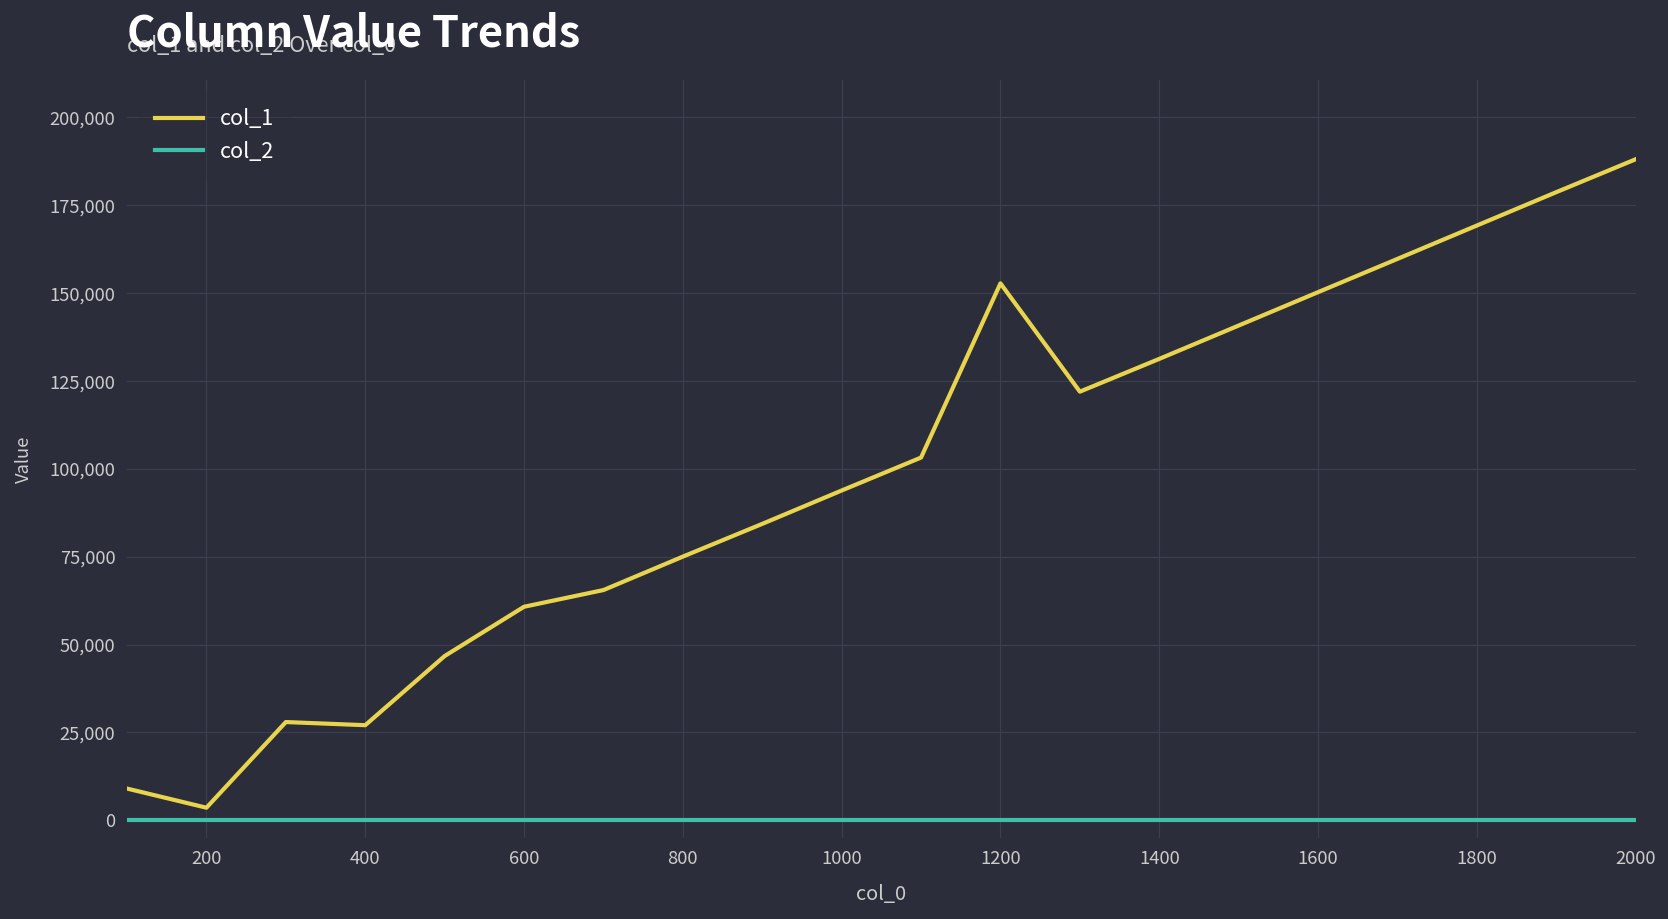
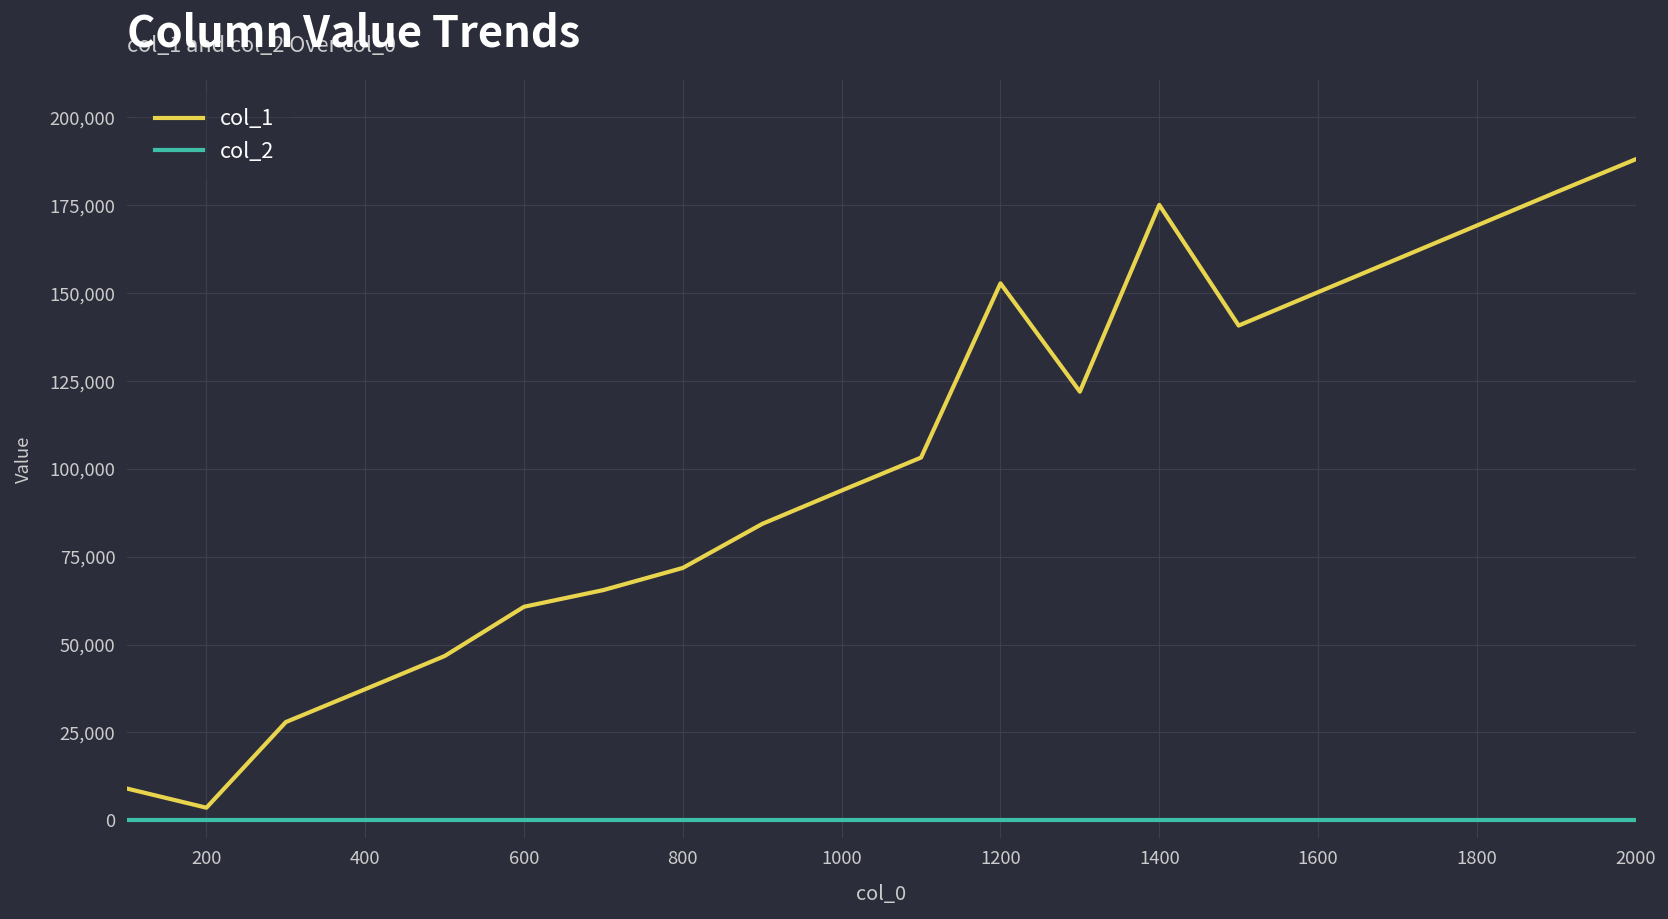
  {
    "col_1": {
      "200": "4,000",
-     "400": "27,000",
+     "400": "37,000",
      "600": "61,000",
-     "800": "75,000",
+     "800": "72,000",
      "1000": "94,000",
      "1200": "153,000",
-     "1400": "131,000",
+     "1400": "175,000",
      "1600": "150,000",
      "1800": "169,000",
      "2000": "188,000"
    },
    "col_2": {
      "200": "0",
      "400": "0",
      "600": "0",
      "800": "0",
      "1000": "0",
      "1200": "0",
      "1400": "0",
      "1600": "0",
      "1800": "0",
      "2000": "0"
    }
  }
